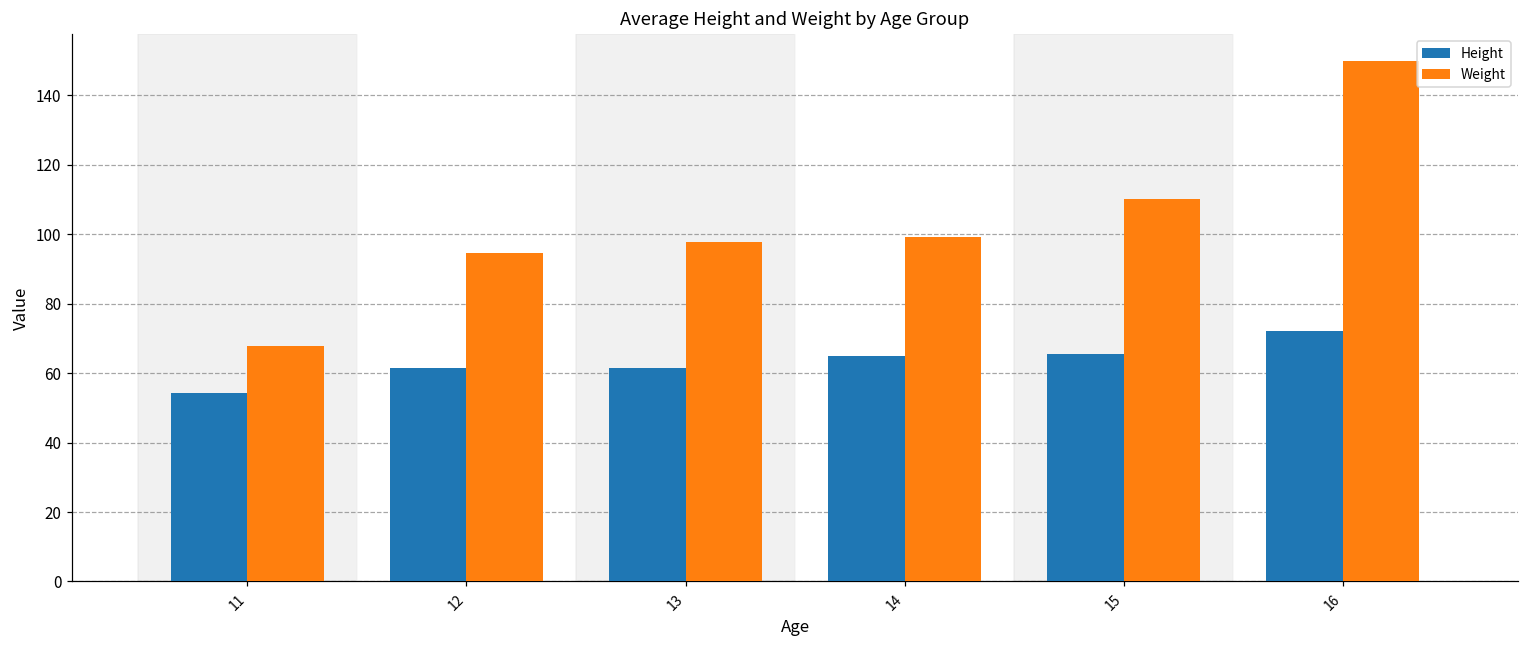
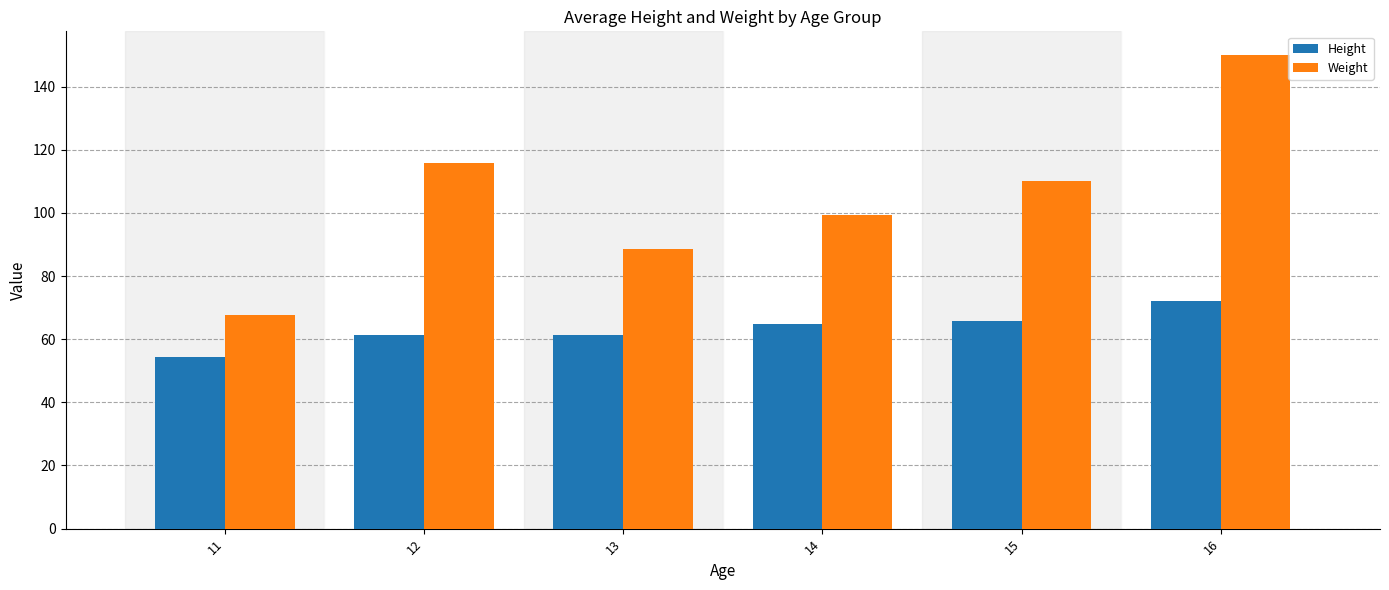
  {
    "Height": {
      "11": 54,
      "12": 61,
      "13": 61,
      "14": 65,
      "15": 66,
      "16": 72
    },
    "Weight": {
      "11": 68,
-     "12": 95,
-     "13": 98,
+     "12": 116,
+     "13": 89,
      "14": 99,
      "15": 110,
      "16": 150
    }
  }
